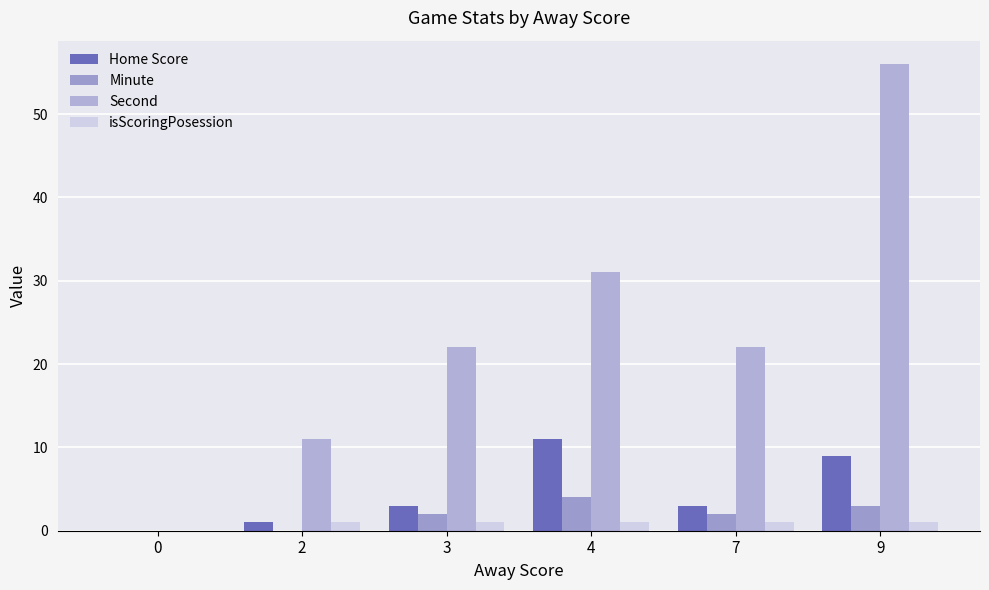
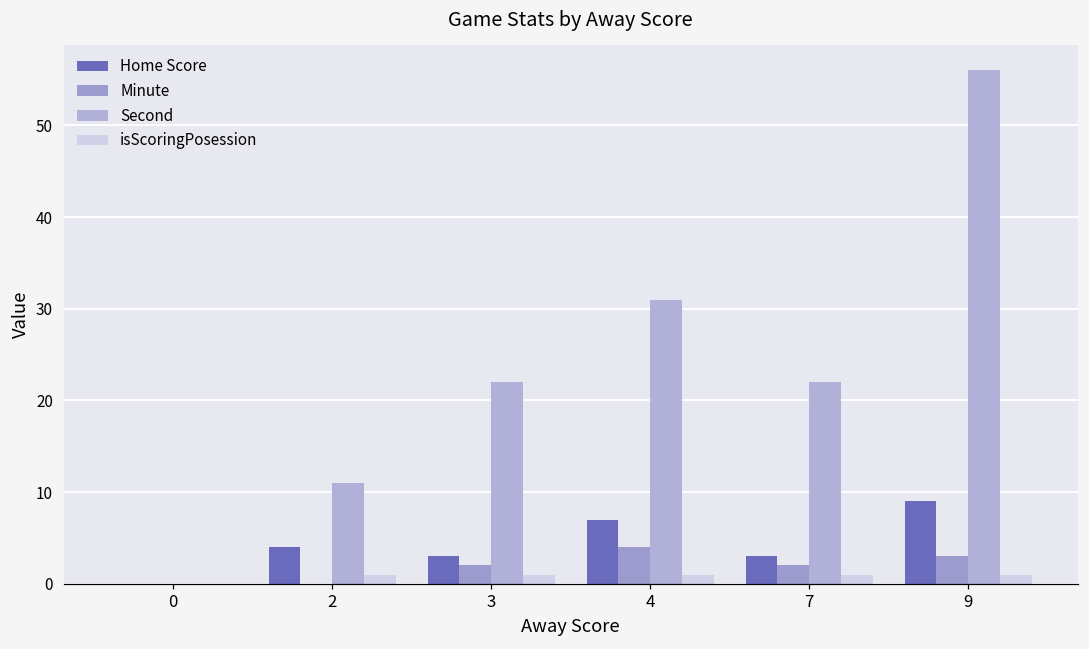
  {
    "Home Score": {
      "0": 0,
-     "2": 1,
+     "2": 4,
      "3": 3,
-     "4": 11,
+     "4": 7,
      "7": 3,
      "9": 9
    }
  }
